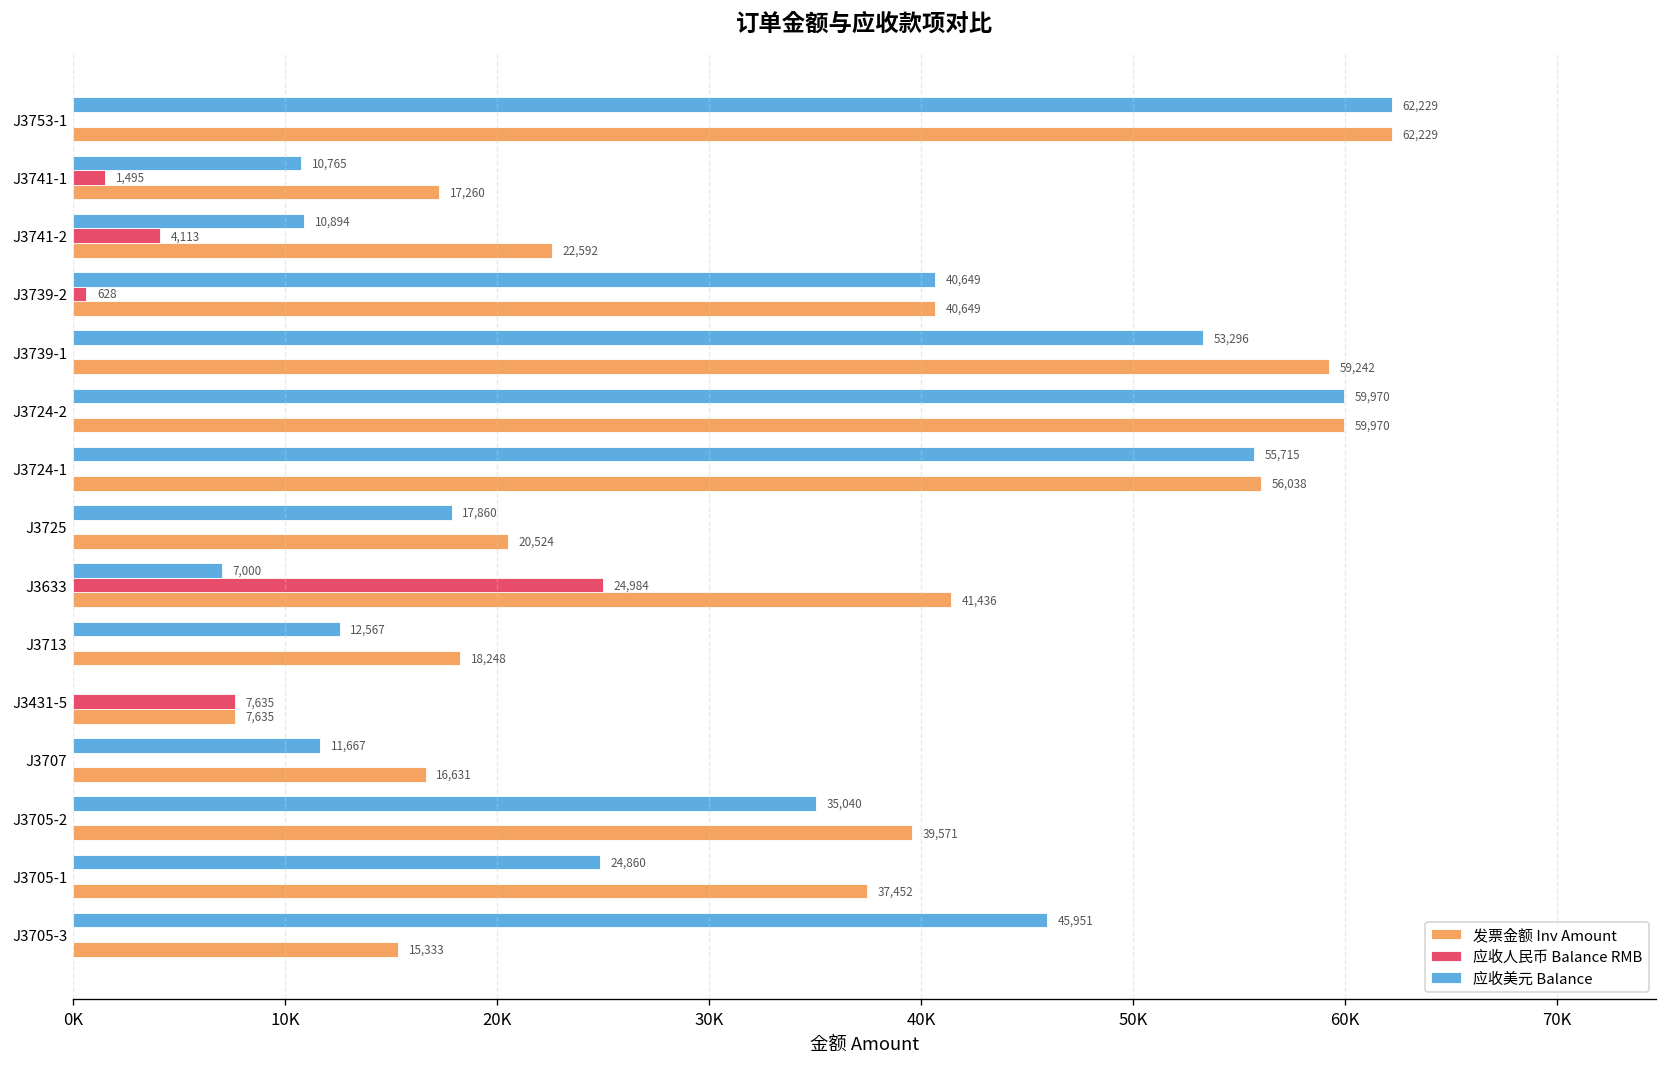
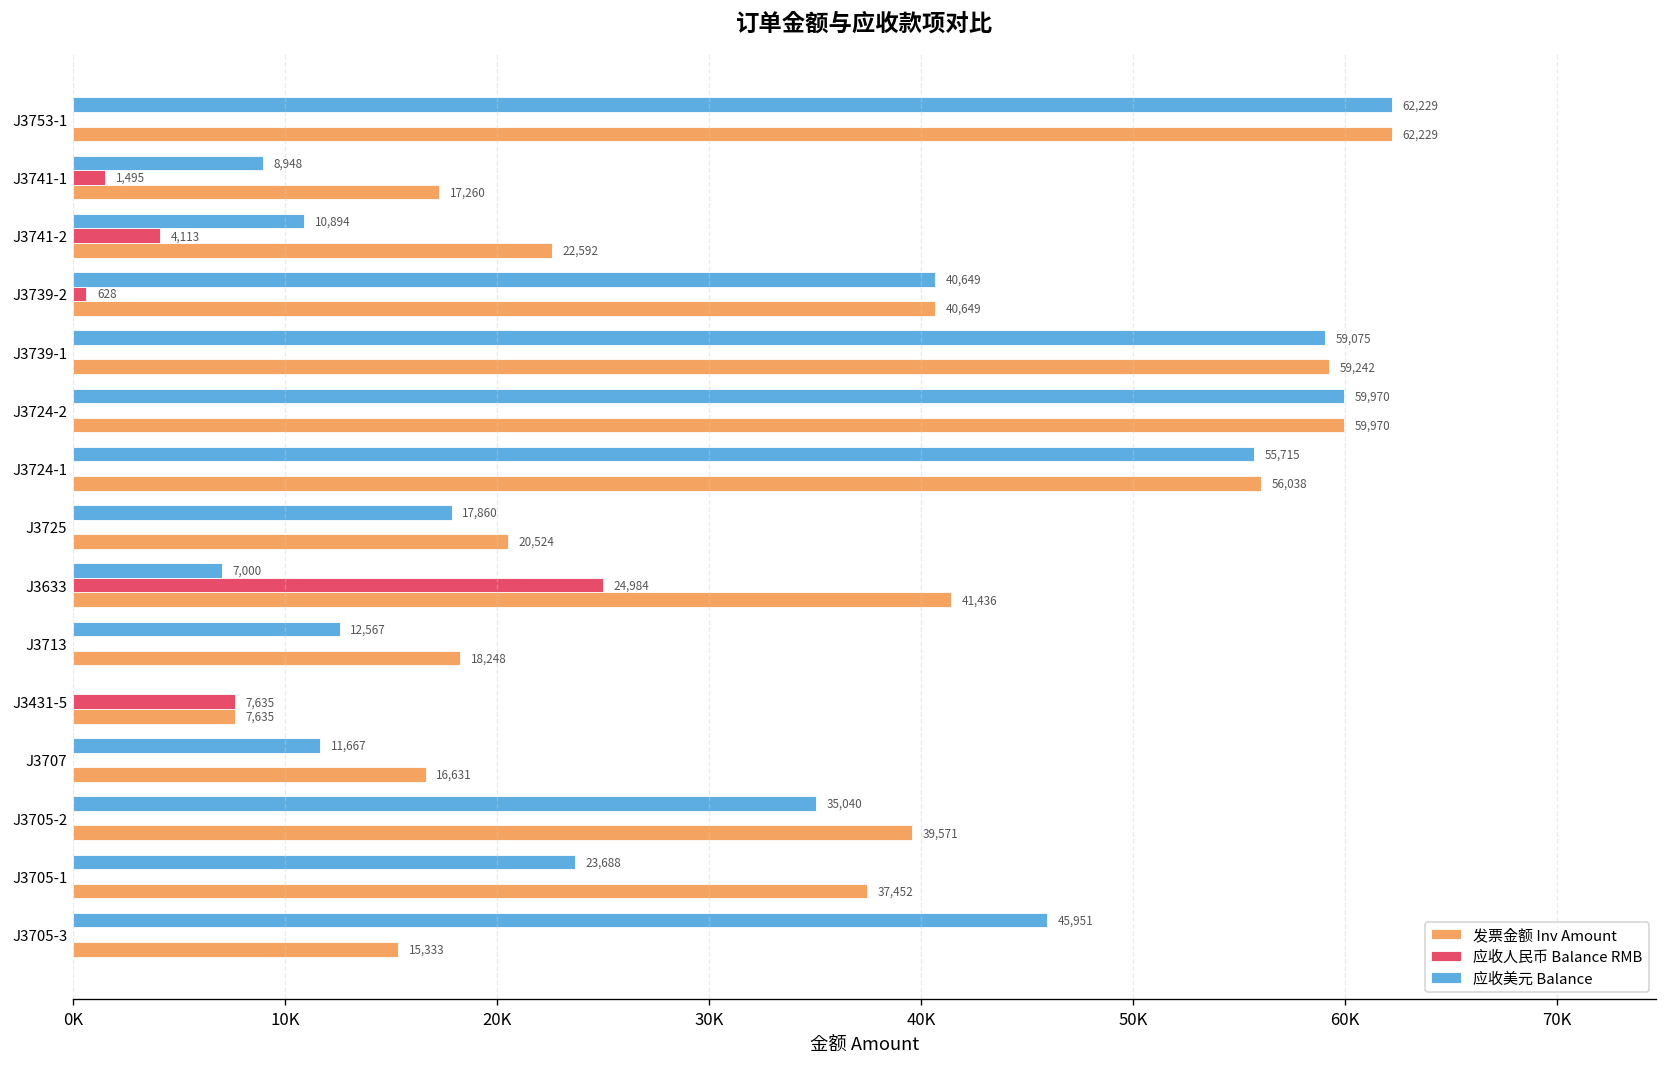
  {
    "发票金额 Inv Amount": {
      "J3753-1": "62,229",
      "J3741-1": "17,260",
      "J3741-2": "22,592",
      "J3739-2": "40,649",
      "J3739-1": "59,242",
      "J3724-2": "59,970",
      "J3724-1": "56,038",
      "J3725": "20,524",
      "J3633": "41,436",
      "J3713": "18,248",
      "J3431-5": "7,635",
      "J3707": "16,631",
      "J3705-2": "39,571",
      "J3705-1": "37,452",
      "J3705-3": "15,333"
    },
    "应收人民币 Balance RMB": {
      "J3741-1": "1,495",
      "J3741-2": "4,113",
      "J3739-2": "628",
      "J3633": "24,984",
      "J3431-5": "7,635"
    },
    "应收美元 Balance": {
      "J3753-1": "62,229",
-     "J3741-1": "10,765",
+     "J3741-1": "8,948",
      "J3741-2": "10,894",
      "J3739-2": "40,649",
-     "J3739-1": "53,296",
+     "J3739-1": "59,075",
      "J3724-2": "59,970",
      "J3724-1": "55,715",
      "J3725": "17,860",
      "J3633": "7,000",
      "J3713": "12,567",
      "J3707": "11,667",
      "J3705-2": "35,040",
-     "J3705-1": "24,860",
+     "J3705-1": "23,688",
      "J3705-3": "45,951"
    }
  }
